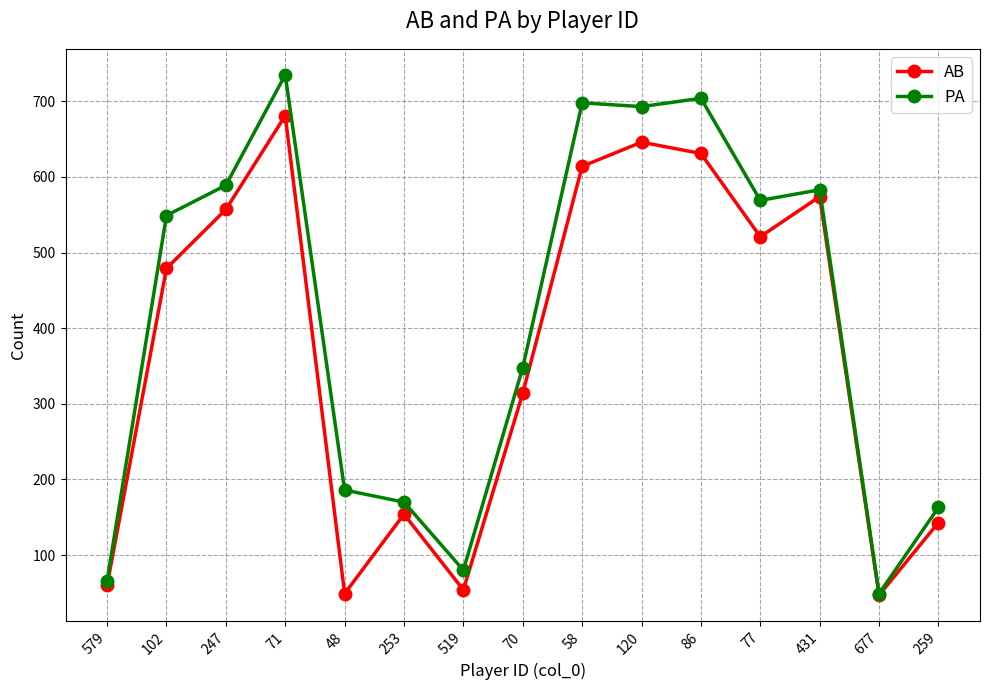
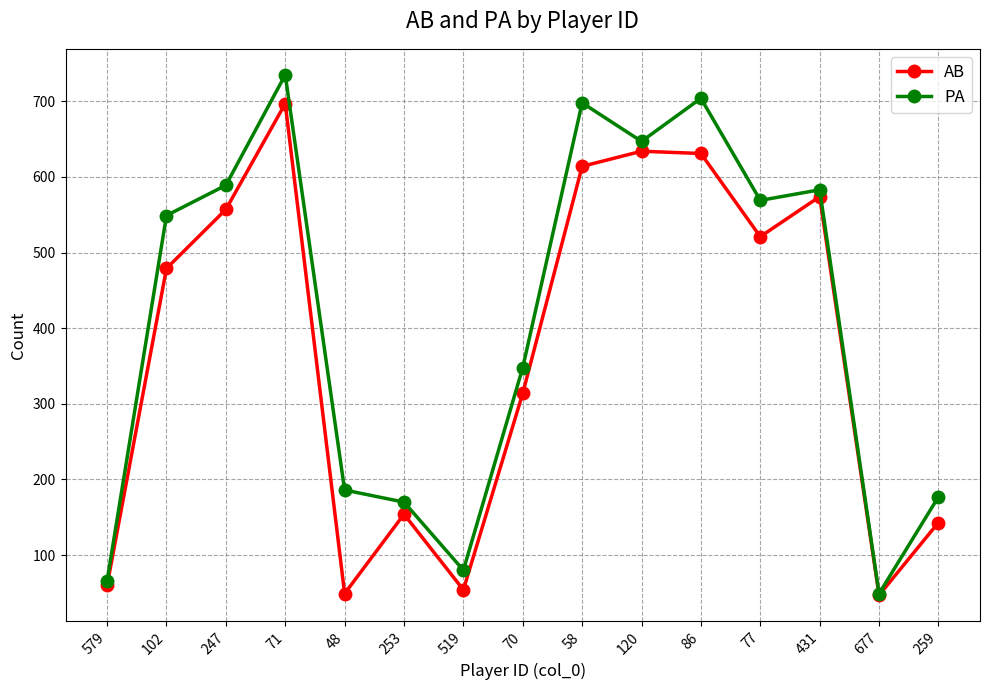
  {
    "AB": {
      "579": 60,
      "102": 480,
      "247": 560,
-     "71": 680,
+     "71": 700,
      "48": 50,
      "253": 150,
      "519": 50,
      "70": 310,
      "58": 610,
-     "120": 650,
+     "120": 630,
      "86": 630,
      "77": 520,
      "431": 570,
      "259": 140
    },
    "PA": {
      "579": 70,
      "102": 550,
      "247": 590,
      "71": 740,
      "48": 190,
      "253": 170,
      "519": 80,
      "70": 350,
      "58": 700,
-     "120": 690,
+     "120": 650,
      "86": 700,
      "77": 570,
      "431": 580,
-     "259": 160
+     "259": 180
    }
  }
